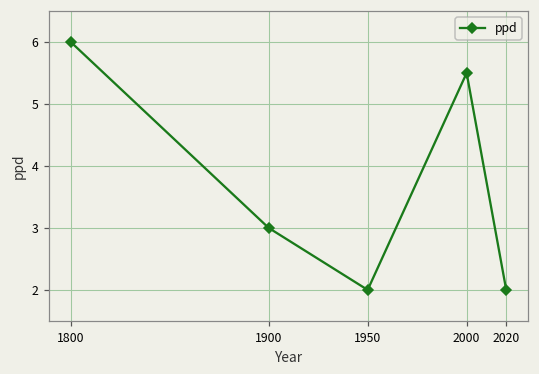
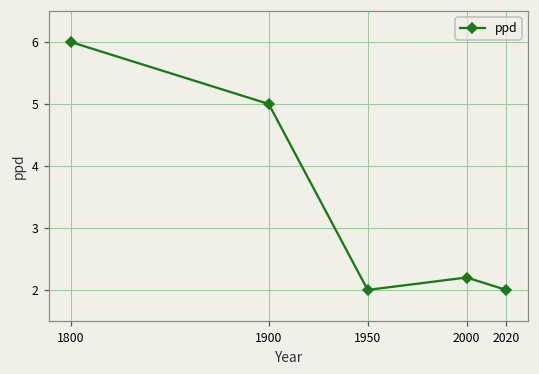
  {
    "1800": 6.0,
-   "1900": 3,
+   "1900": 5,
    "1950": 2.0,
-   "2000": 5.5,
+   "2000": 2.2,
    "2020": 2.0
  }
